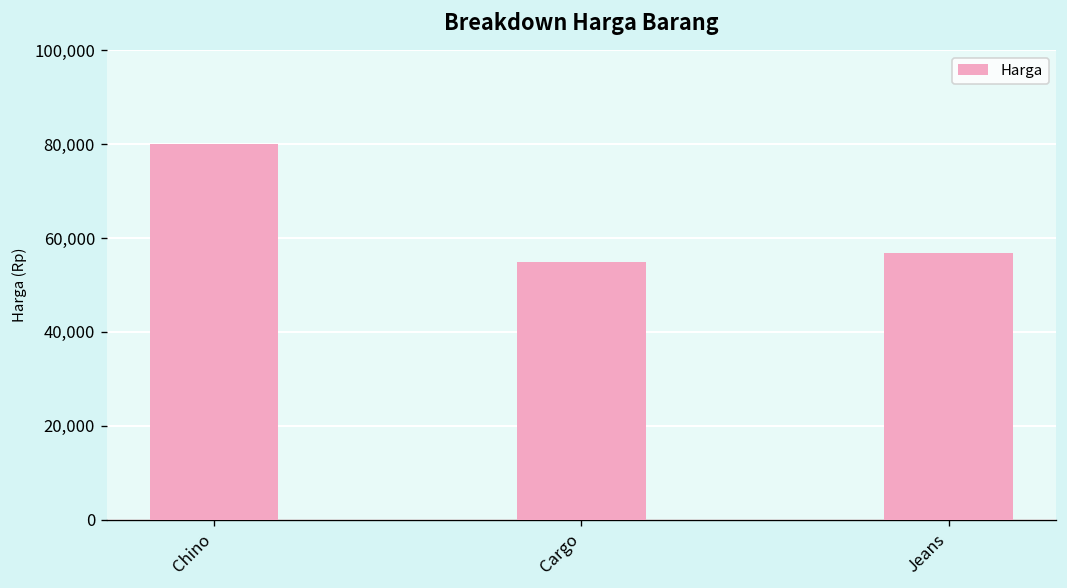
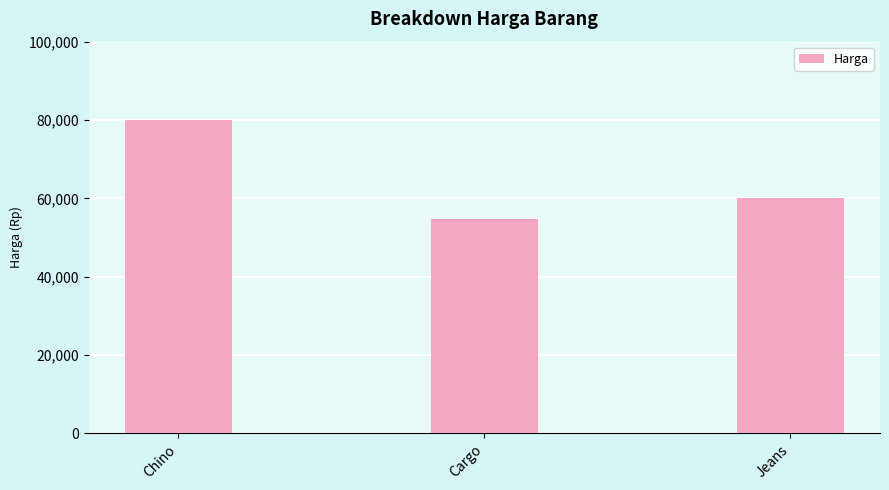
  {
    "Chino": "80,000",
    "Cargo": "55,000",
-   "Jeans": "57,000"
+   "Jeans": "60,000"
  }
